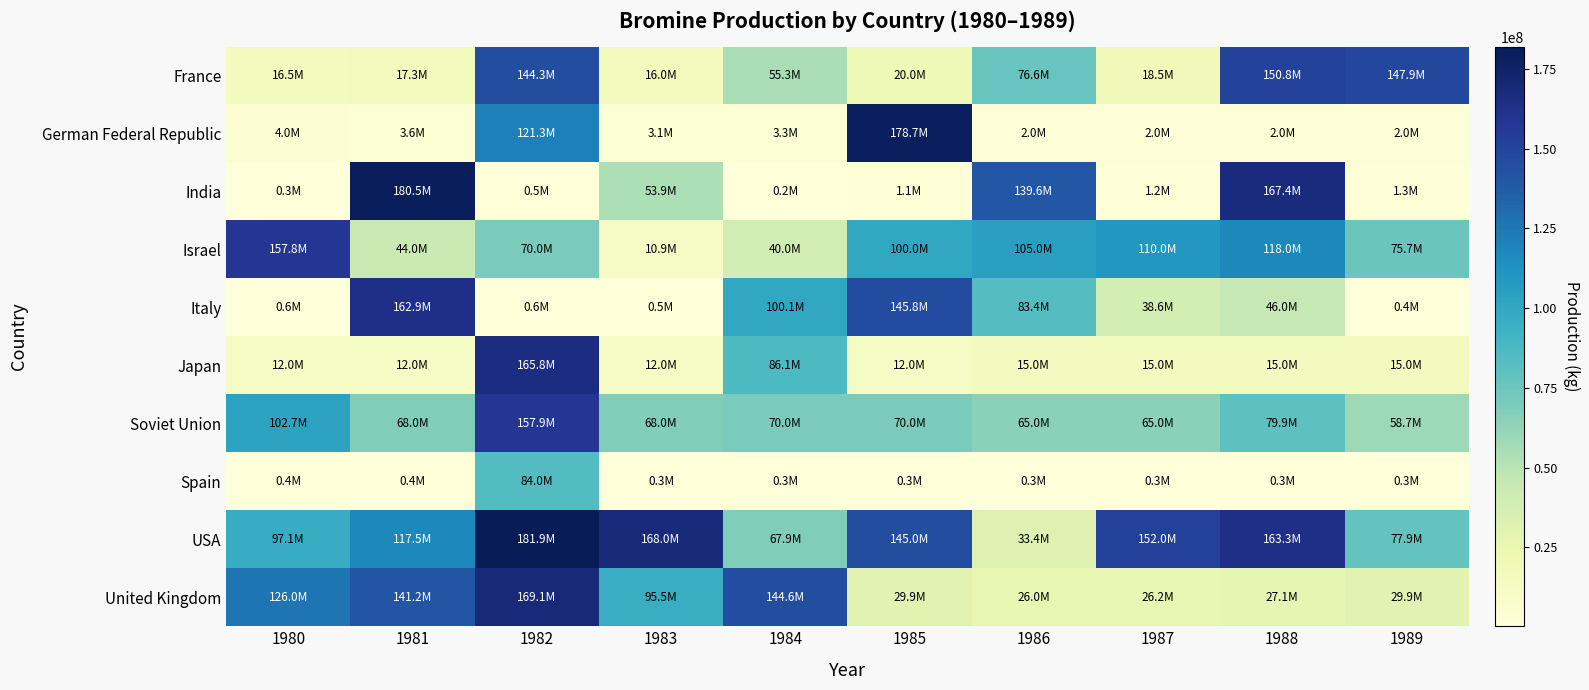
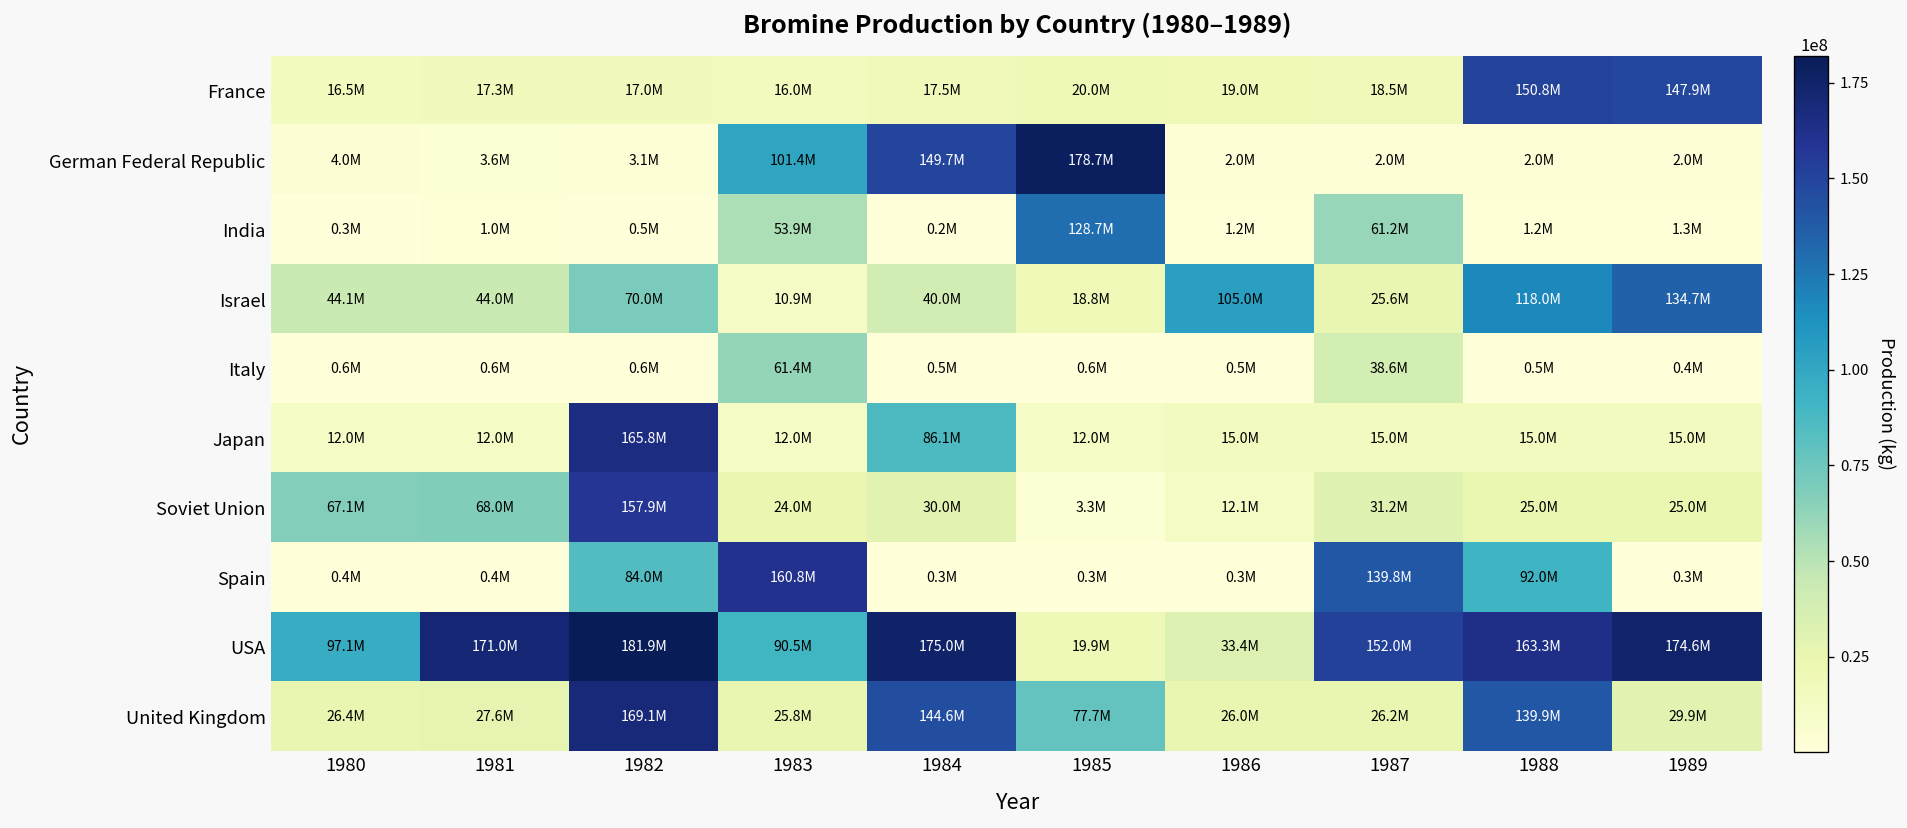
  {
    "France": {
      "1980": "16.5M",
      "1981": "17.3M",
-     "1982": "144.3M",
+     "1982": "17.0M",
      "1983": "16.0M",
-     "1984": "55.3M",
+     "1984": "17.5M",
      "1985": "20.0M",
-     "1986": "76.6M",
+     "1986": "19.0M",
      "1987": "18.5M",
      "1988": "150.8M",
      "1989": "147.9M"
    },
    "German Federal Republic": {
      "1980": "4.0M",
      "1981": "3.6M",
-     "1982": "121.3M",
-     "1983": "3.1M",
-     "1984": "3.3M",
+     "1982": "3.1M",
+     "1983": "101.4M",
+     "1984": "149.7M",
      "1985": "178.7M",
      "1986": "2.0M",
      "1987": "2.0M",
      "1988": "2.0M",
      "1989": "2.0M"
    },
    "India": {
      "1980": "0.3M",
-     "1981": "180.5M",
+     "1981": "1.0M",
      "1982": "0.5M",
      "1983": "53.9M",
      "1984": "0.2M",
-     "1985": "1.1M",
-     "1986": "139.6M",
-     "1987": "1.2M",
-     "1988": "167.4M",
+     "1985": "128.7M",
+     "1986": "1.2M",
+     "1987": "61.2M",
+     "1988": "1.2M",
      "1989": "1.3M"
    },
    "Israel": {
-     "1980": "157.8M",
+     "1980": "44.1M",
      "1981": "44.0M",
      "1982": "70.0M",
      "1983": "10.9M",
      "1984": "40.0M",
-     "1985": "100.0M",
+     "1985": "18.8M",
      "1986": "105.0M",
-     "1987": "110.0M",
+     "1987": "25.6M",
      "1988": "118.0M",
-     "1989": "75.7M"
+     "1989": "134.7M"
    },
    "Italy": {
      "1980": "0.6M",
-     "1981": "162.9M",
+     "1981": "0.6M",
      "1982": "0.6M",
-     "1983": "0.5M",
-     "1984": "100.1M",
-     "1985": "145.8M",
-     "1986": "83.4M",
+     "1983": "61.4M",
+     "1984": "0.5M",
+     "1985": "0.6M",
+     "1986": "0.5M",
      "1987": "38.6M",
-     "1988": "46.0M",
+     "1988": "0.5M",
      "1989": "0.4M"
    },
    "Japan": {
      "1980": "12.0M",
      "1981": "12.0M",
      "1982": "165.8M",
      "1983": "12.0M",
      "1984": "86.1M",
      "1985": "12.0M",
      "1986": "15.0M",
      "1987": "15.0M",
      "1988": "15.0M",
      "1989": "15.0M"
    },
    "Soviet Union": {
-     "1980": "102.7M",
+     "1980": "67.1M",
      "1981": "68.0M",
      "1982": "157.9M",
-     "1983": "68.0M",
-     "1984": "70.0M",
-     "1985": "70.0M",
-     "1986": "65.0M",
-     "1987": "65.0M",
-     "1988": "79.9M",
-     "1989": "58.7M"
+     "1983": "24.0M",
+     "1984": "30.0M",
+     "1985": "3.3M",
+     "1986": "12.1M",
+     "1987": "31.2M",
+     "1988": "25.0M",
+     "1989": "25.0M"
    },
    "Spain": {
      "1980": "0.4M",
      "1981": "0.4M",
      "1982": "84.0M",
-     "1983": "0.3M",
+     "1983": "160.8M",
      "1984": "0.3M",
      "1985": "0.3M",
      "1986": "0.3M",
-     "1987": "0.3M",
-     "1988": "0.3M",
+     "1987": "139.8M",
+     "1988": "92.0M",
      "1989": "0.3M"
    },
    "USA": {
      "1980": "97.1M",
-     "1981": "117.5M",
+     "1981": "171.0M",
      "1982": "181.9M",
-     "1983": "168.0M",
-     "1984": "67.9M",
-     "1985": "145.0M",
+     "1983": "90.5M",
+     "1984": "175.0M",
+     "1985": "19.9M",
      "1986": "33.4M",
      "1987": "152.0M",
      "1988": "163.3M",
-     "1989": "77.9M"
+     "1989": "174.6M"
    },
    "United Kingdom": {
-     "1980": "126.0M",
-     "1981": "141.2M",
+     "1980": "26.4M",
+     "1981": "27.6M",
      "1982": "169.1M",
-     "1983": "95.5M",
+     "1983": "25.8M",
      "1984": "144.6M",
-     "1985": "29.9M",
+     "1985": "77.7M",
      "1986": "26.0M",
      "1987": "26.2M",
-     "1988": "27.1M",
+     "1988": "139.9M",
      "1989": "29.9M"
    }
  }
